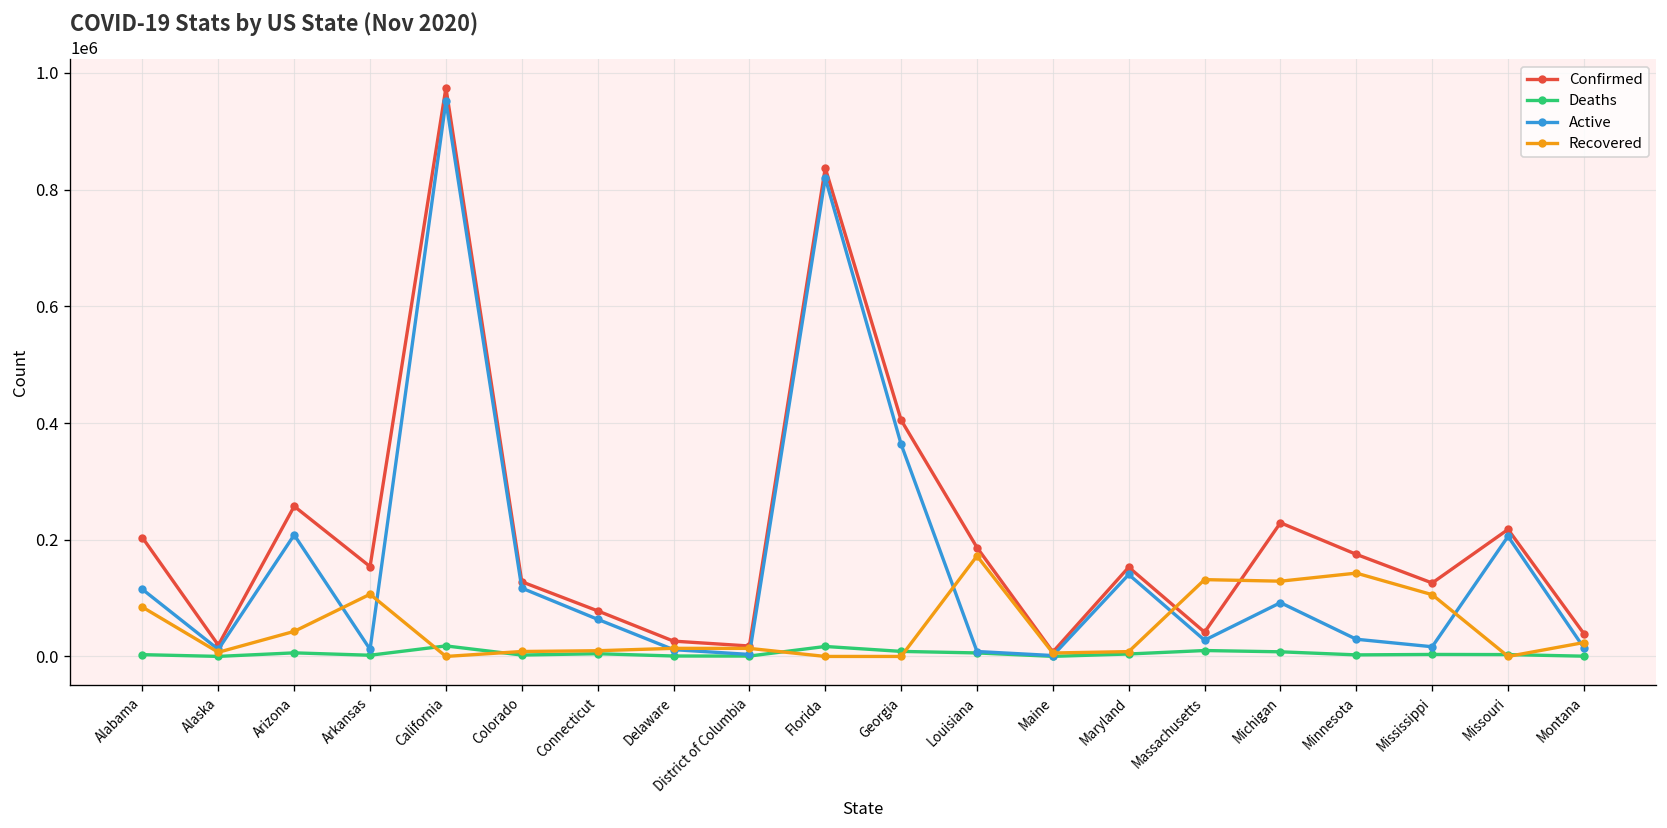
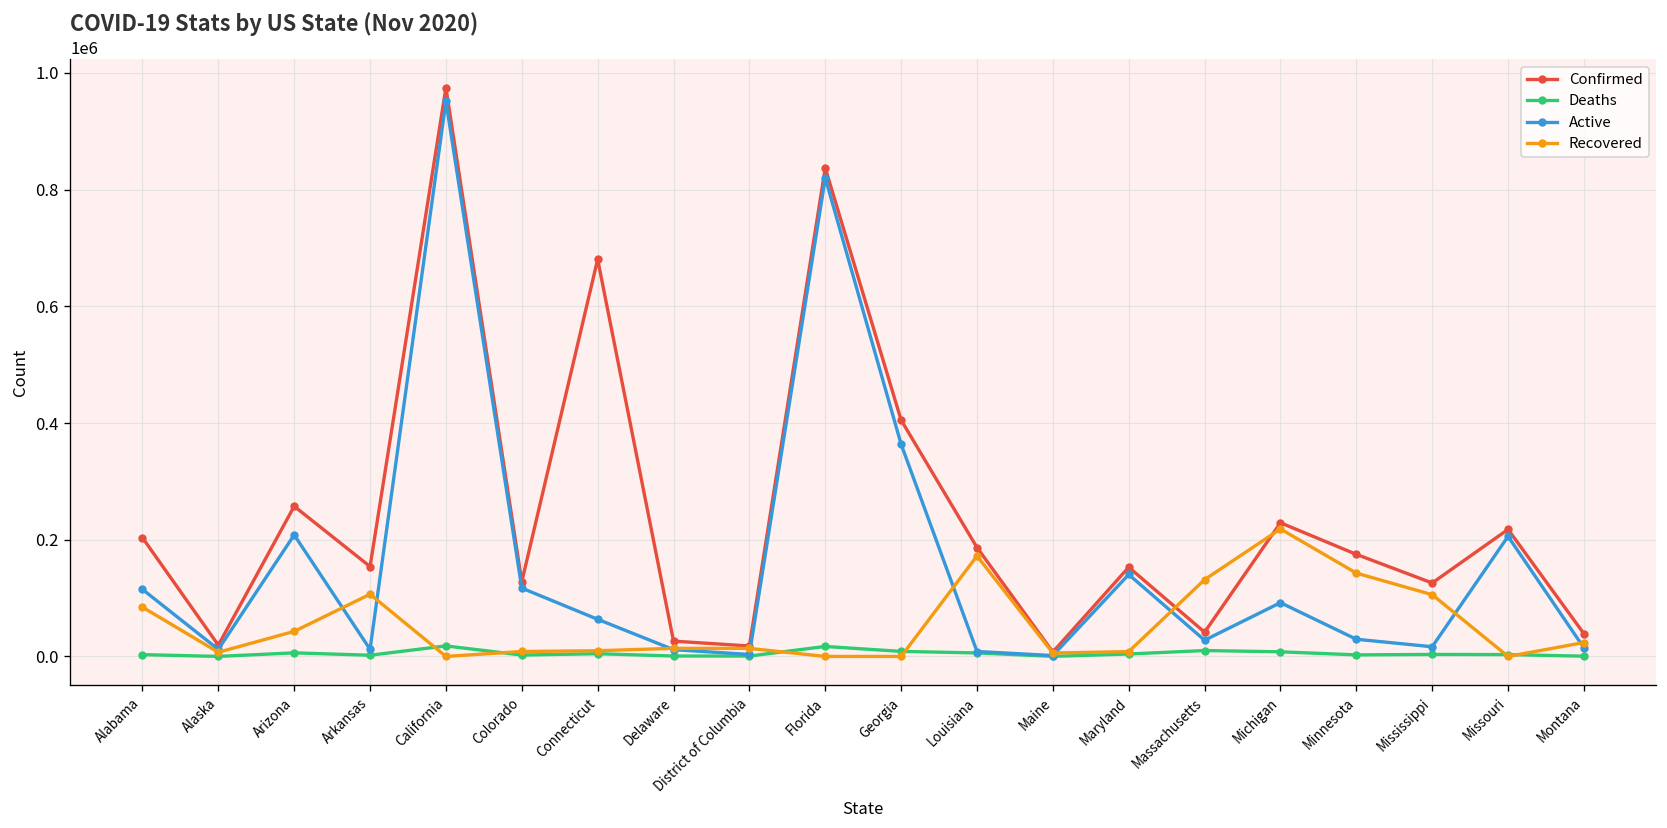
  {
    "Confirmed": {
      "Alabama": 200000,
      "Alaska": 20000,
      "Arizona": 260000,
      "Arkansas": 150000,
      "California": 970000,
      "Colorado": 130000,
-     "Connecticut": 80000,
+     "Connecticut": 680000,
      "Delaware": 30000,
      "Florida": 840000,
      "Georgia": 410000,
      "Louisiana": 190000,
      "Maryland": 150000,
      "Massachusetts": 40000,
      "Michigan": 230000,
      "Minnesota": 170000,
      "Mississippi": 130000,
      "Missouri": 220000,
      "Montana": 40000
    },
    "Deaths": {
      "Alabama": 0,
      "Alaska": 0,
      "Arizona": 10000,
      "Arkansas": 0,
      "California": 20000,
      "Colorado": 0,
      "Delaware": 0,
      "Florida": 20000,
      "Georgia": 10000,
      "Massachusetts": 10000,
      "Michigan": 10000,
      "Minnesota": 0,
      "Mississippi": 0,
      "Montana": 0
    },
    "Active": {
      "Alabama": 110000,
      "Arizona": 210000,
      "Arkansas": 10000,
      "California": 950000,
      "Colorado": 120000,
      "Connecticut": 60000,
      "Florida": 820000,
      "Georgia": 360000,
      "Maryland": 140000,
      "Massachusetts": 30000,
      "Michigan": 90000,
      "Minnesota": 30000,
      "Mississippi": 20000,
      "Missouri": 210000,
      "Montana": 10000
    },
    "Recovered": {
      "Alabama": 80000,
      "Arizona": 40000,
      "Arkansas": 110000,
      "California": 0,
      "Colorado": 10000,
      "Florida": 0,
      "Georgia": 0,
      "Louisiana": 170000,
      "Massachusetts": 130000,
-     "Michigan": 130000,
+     "Michigan": 220000,
      "Minnesota": 140000,
      "Mississippi": 110000,
      "Montana": 20000
    }
  }
